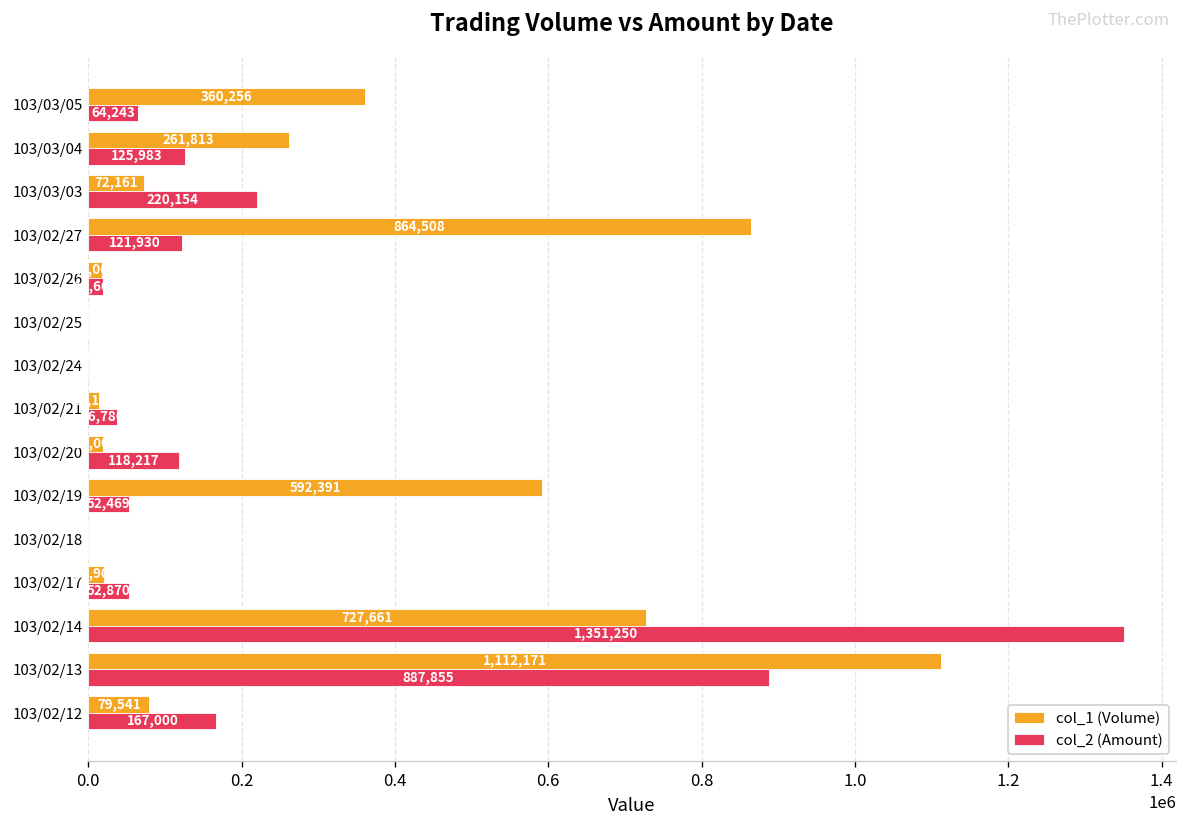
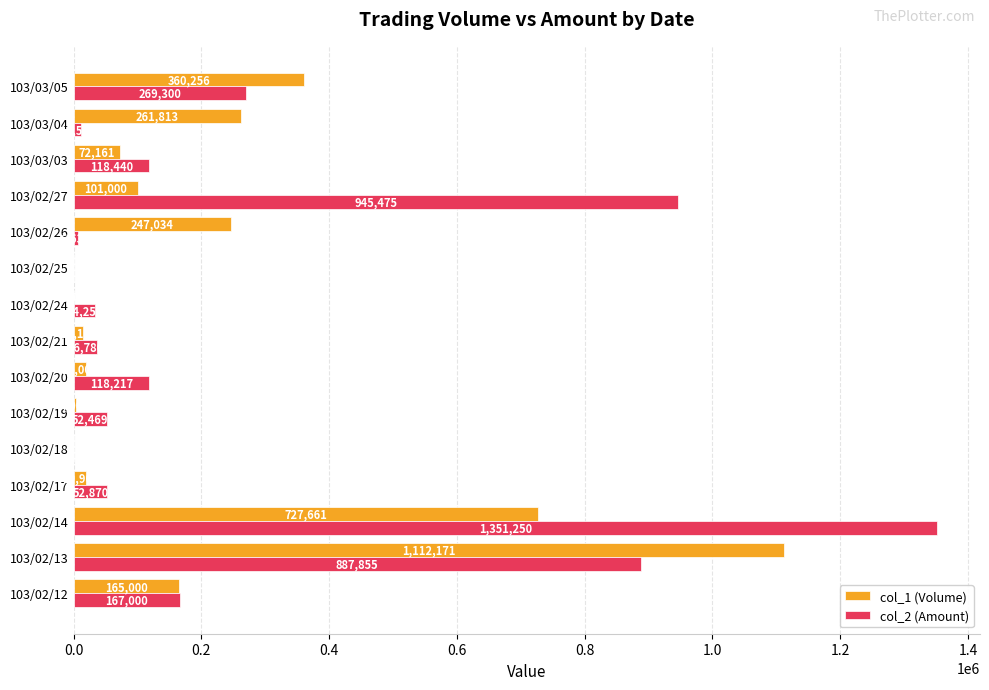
  {
    "col_1 (Volume)": {
      "103/03/05": "360,256",
      "103/03/04": "261,813",
      "103/03/03": "72,161",
-     "103/02/27": "864,508",
-     "103/02/26": "20000",
-     "103/02/19": "590000",
+     "103/02/27": "101,000",
+     "103/02/26": "250000",
+     "103/02/19": "0",
      "103/02/14": "727,661",
      "103/02/13": "1,112,171",
-     "103/02/12": "79,541"
+     "103/02/12": "165,000"
    },
    "col_2 (Amount)": {
-     "103/03/05": "64,243",
-     "103/03/04": "130000",
-     "103/03/03": "220,154",
-     "103/02/27": "121,930",
-     "103/02/26": "20000",
-     "103/02/24": "0",
+     "103/03/05": "269,300",
+     "103/03/04": "10000",
+     "103/03/03": "118,440",
+     "103/02/27": "945,475",
+     "103/02/26": "10000",
+     "103/02/24": "30000",
      "103/02/20": "118,217",
      "103/02/19": "52,469",
      "103/02/17": "52,870",
      "103/02/14": "1,351,250",
      "103/02/13": "887,855",
      "103/02/12": "167,000"
    }
  }
